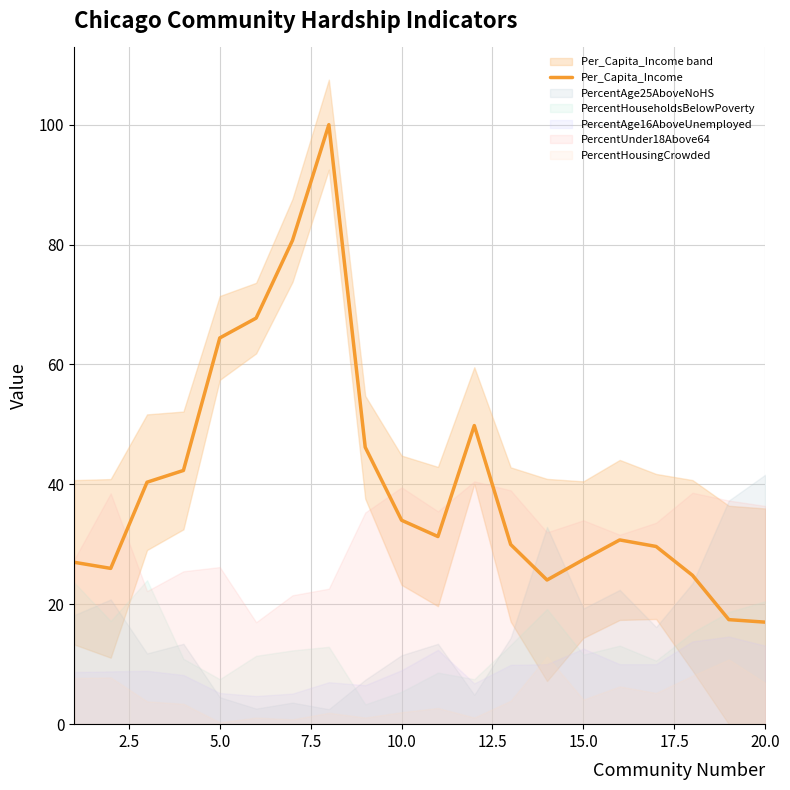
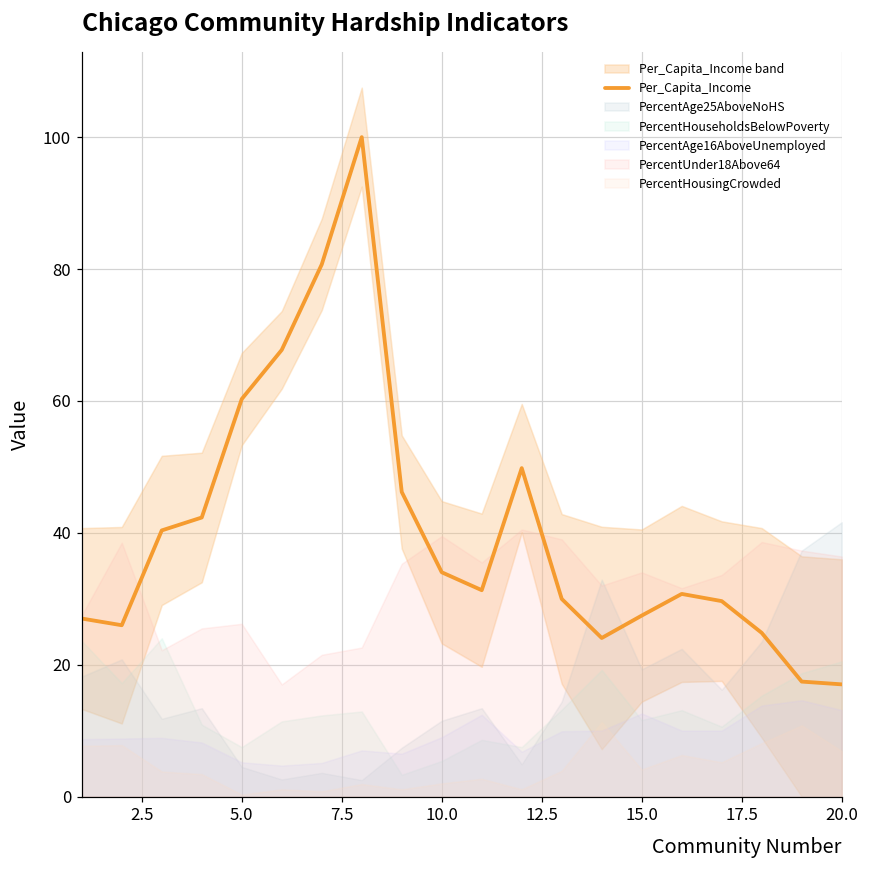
  {
    "Per_Capita_Income": {
-     "5.0": 64,
+     "5.0": 60,
      "10.0": 34,
      "15.0": 27,
      "20.0": 17
    }
  }
